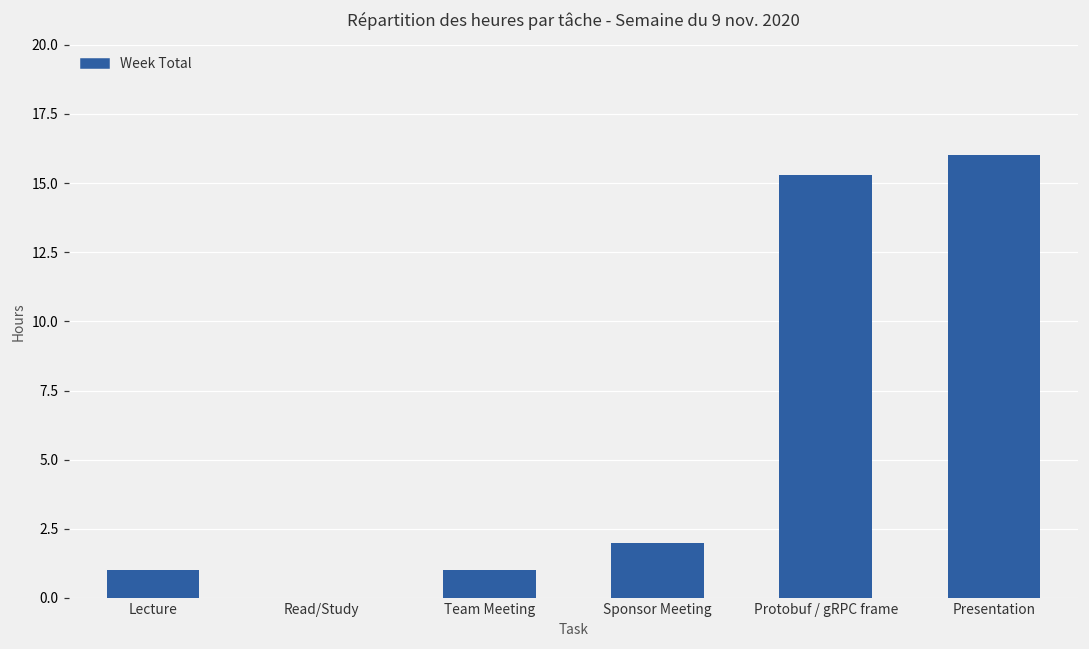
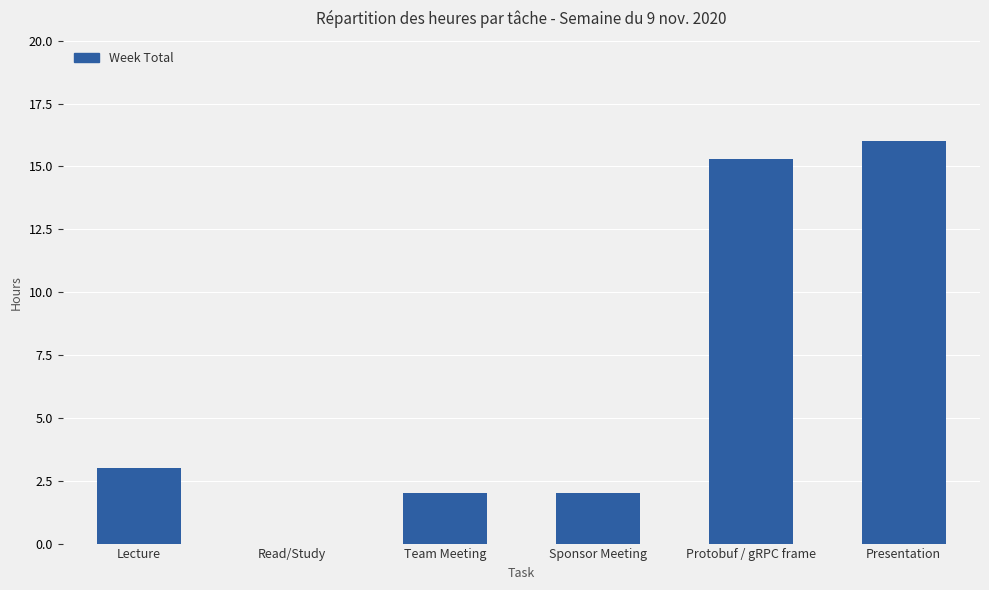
  {
-   "Lecture": 1,
+   "Lecture": 3,
    "Read/Study": 0,
-   "Team Meeting": 1,
+   "Team Meeting": 2,
    "Sponsor Meeting": 2,
    "Protobuf / gRPC frame": 15.3,
    "Presentation": 16
  }
